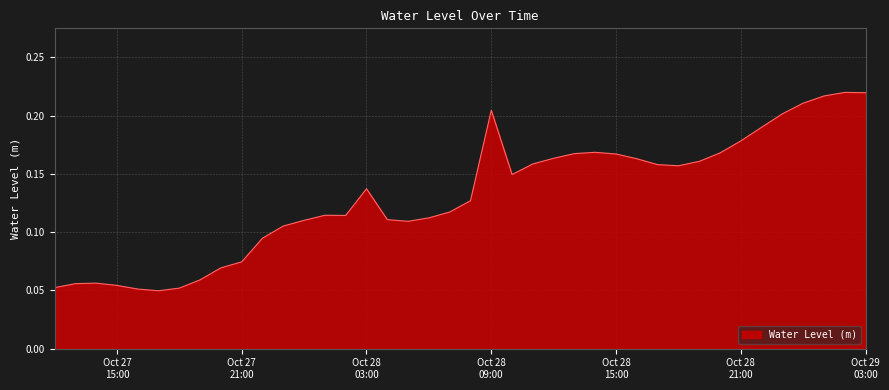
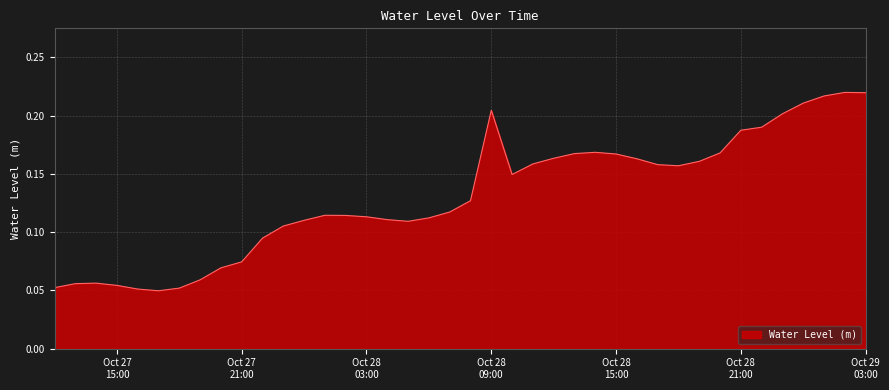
  {
    "Oct 27 15:00": 0.054,
    "Oct 27 21:00": 0.075,
-   "Oct 28 03:00": 0.137,
+   "Oct 28 03:00": 0.113,
    "Oct 28 09:00": 0.205,
    "Oct 28 15:00": 0.167,
-   "Oct 28 21:00": 0.178,
+   "Oct 28 21:00": 0.187,
    "Oct 29 03:00": 0.220
  }
